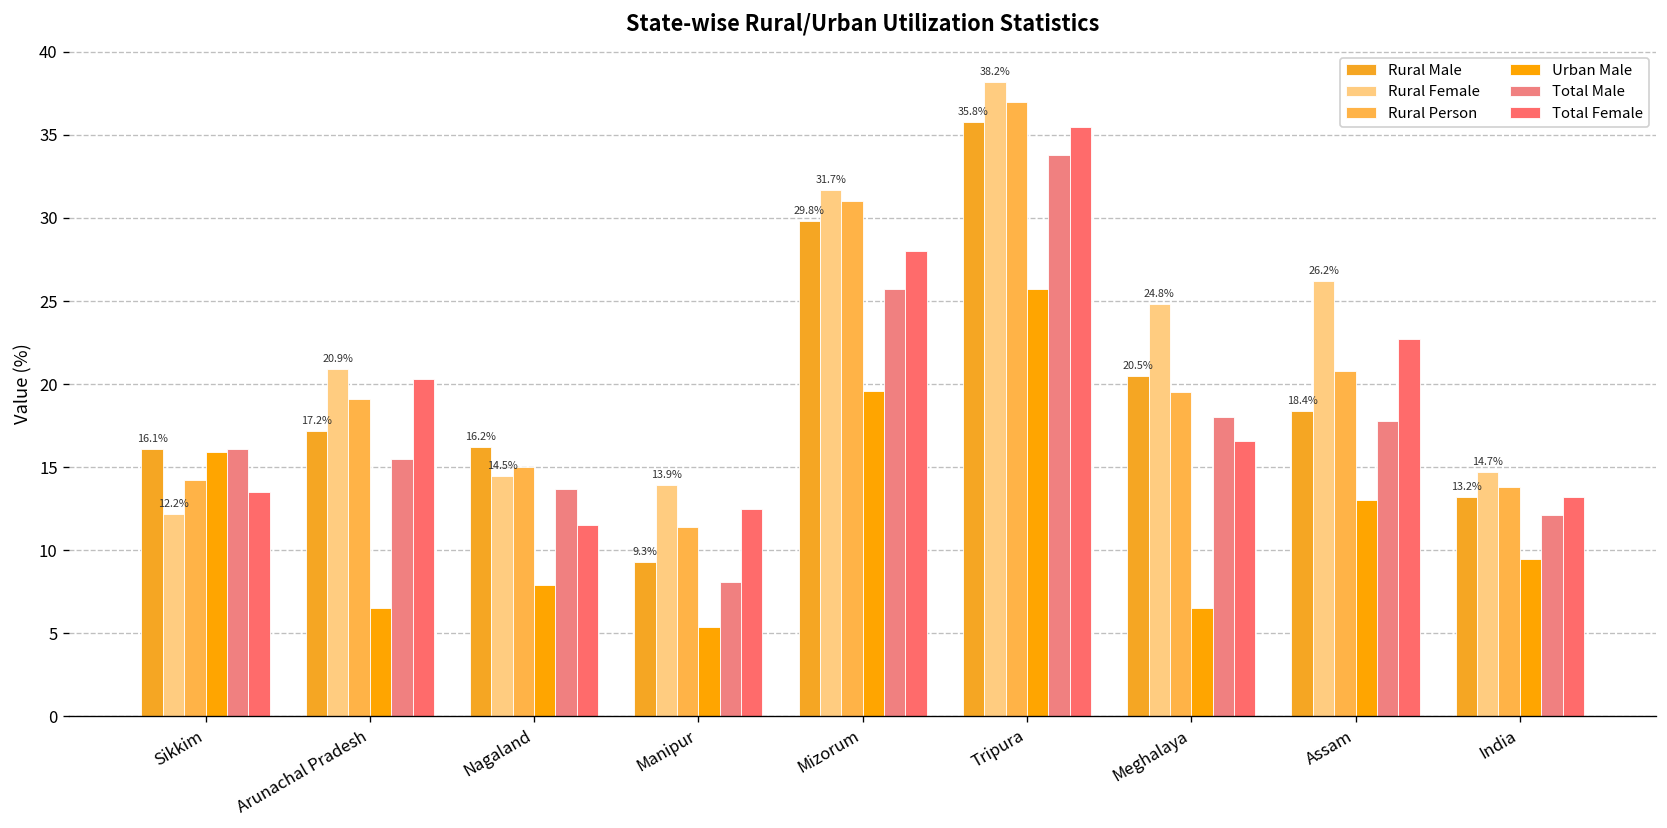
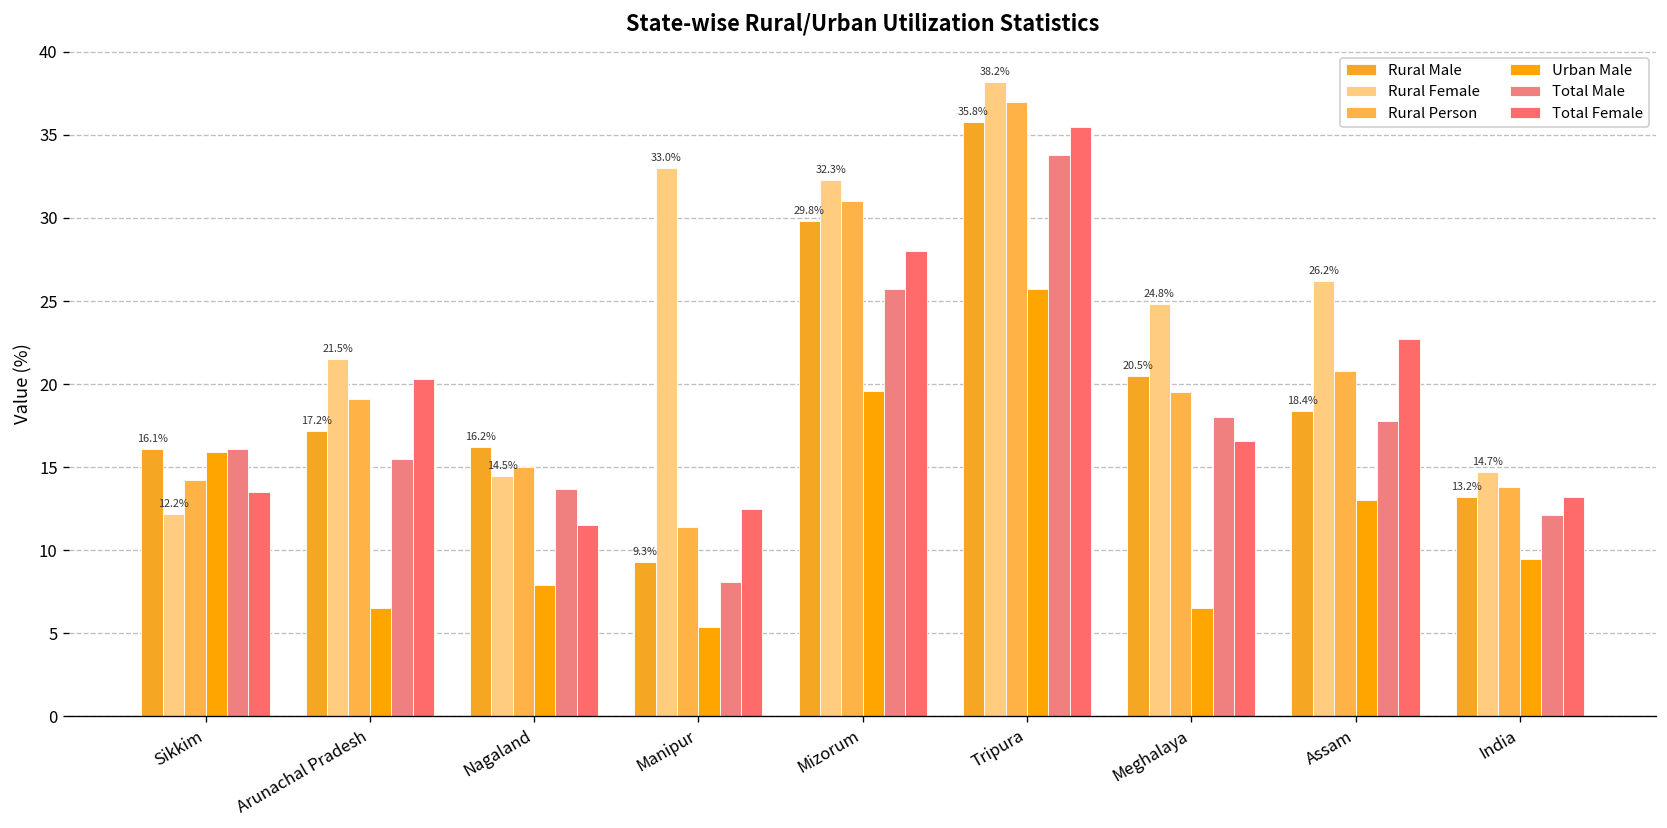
  {
    "Rural Female": {
      "Sikkim": "12.2%",
-     "Arunachal Pradesh": "20.9%",
+     "Arunachal Pradesh": "21.5%",
      "Nagaland": "14.5%",
-     "Manipur": "13.9%",
-     "Mizorum": "31.7%",
+     "Manipur": "33.0%",
+     "Mizorum": "32.3%",
      "Tripura": "38.2%",
      "Meghalaya": "24.8%",
      "Assam": "26.2%",
      "India": "14.7%"
    }
  }
